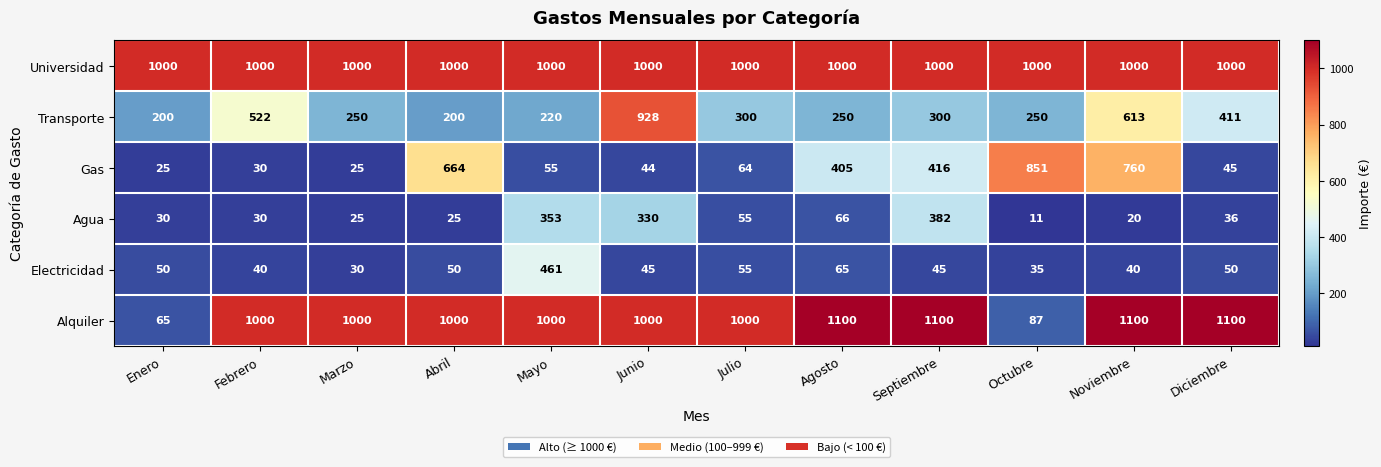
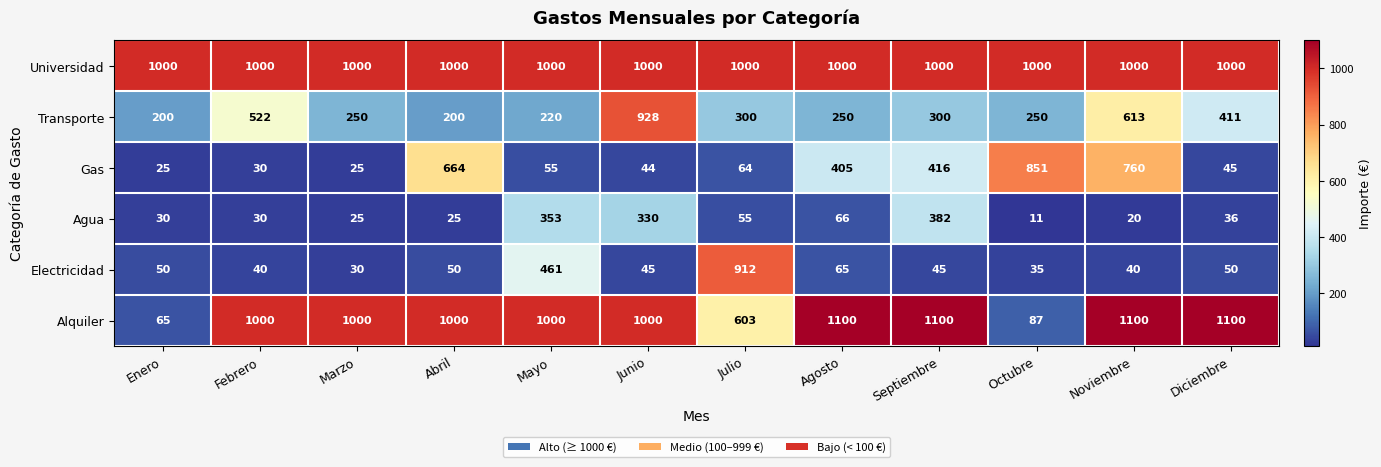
  {
    "Universidad": {
      "Enero": 1000,
      "Febrero": 1000,
      "Marzo": 1000,
      "Abril": 1000,
      "Mayo": 1000,
      "Junio": 1000,
      "Julio": 1000,
      "Agosto": 1000,
      "Septiembre": 1000,
      "Octubre": 1000,
      "Noviembre": 1000,
      "Diciembre": 1000
    },
    "Transporte": {
      "Enero": 200,
      "Febrero": 522,
      "Marzo": 250,
      "Abril": 200,
      "Mayo": 220,
      "Junio": 928,
      "Julio": 300,
      "Agosto": 250,
      "Septiembre": 300,
      "Octubre": 250,
      "Noviembre": 613,
      "Diciembre": 411
    },
    "Gas": {
      "Enero": 25,
      "Febrero": 30,
      "Marzo": 25,
      "Abril": 664,
      "Mayo": 55,
      "Junio": 44,
      "Julio": 64,
      "Agosto": 405,
      "Septiembre": 416,
      "Octubre": 851,
      "Noviembre": 760,
      "Diciembre": 45
    },
    "Agua": {
      "Enero": 30,
      "Febrero": 30,
      "Marzo": 25,
      "Abril": 25,
      "Mayo": 353,
      "Junio": 330,
      "Julio": 55,
      "Agosto": 66,
      "Septiembre": 382,
      "Octubre": 11,
      "Noviembre": 20,
      "Diciembre": 36
    },
    "Electricidad": {
      "Enero": 50,
      "Febrero": 40,
      "Marzo": 30,
      "Abril": 50,
      "Mayo": 461,
      "Junio": 45,
-     "Julio": 55,
+     "Julio": 912,
      "Agosto": 65,
      "Septiembre": 45,
      "Octubre": 35,
      "Noviembre": 40,
      "Diciembre": 50
    },
    "Alquiler": {
      "Enero": 65,
      "Febrero": 1000,
      "Marzo": 1000,
      "Abril": 1000,
      "Mayo": 1000,
      "Junio": 1000,
-     "Julio": 1000,
+     "Julio": 603,
      "Agosto": 1100,
      "Septiembre": 1100,
      "Octubre": 87,
      "Noviembre": 1100,
      "Diciembre": 1100
    }
  }
